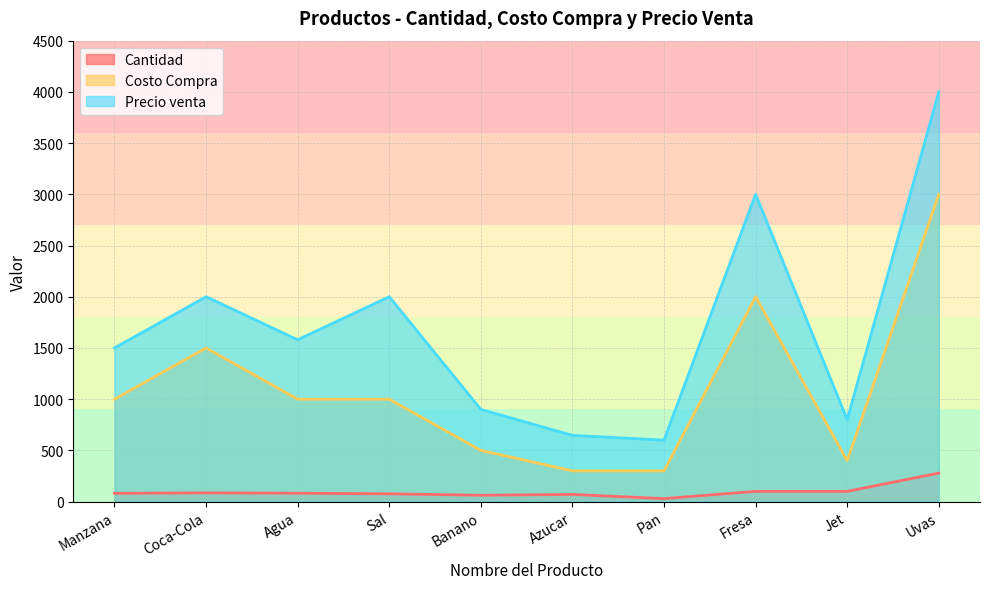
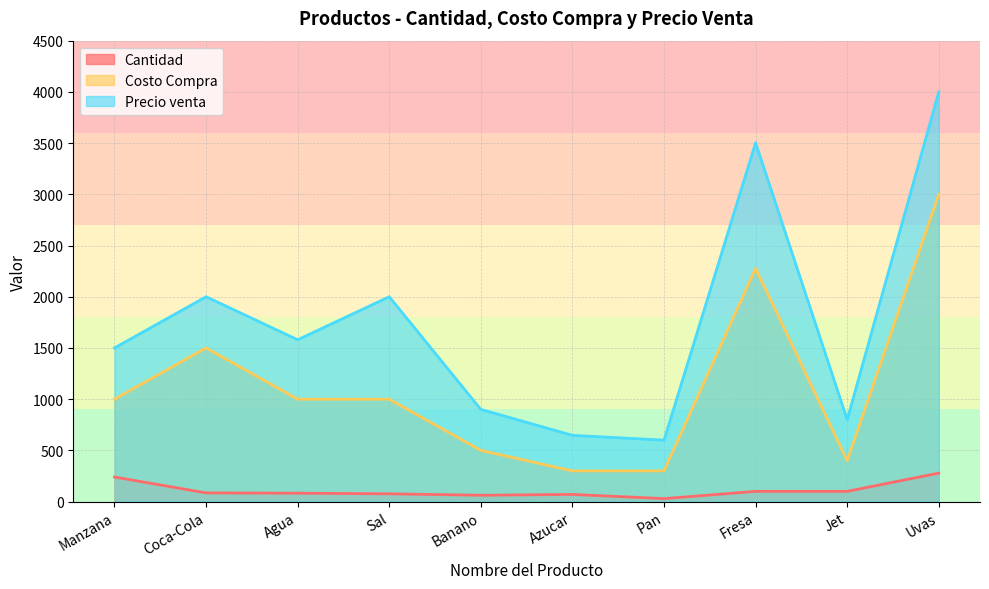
  {
    "Cantidad": {
-     "Manzana": 80,
+     "Manzana": 240,
      "Coca-Cola": 90,
      "Agua": 80,
      "Sal": 80,
      "Banano": 60,
      "Azucar": 70,
      "Pan": 30,
      "Fresa": 100,
      "Jet": 100,
      "Uvas": 280
    },
    "Costo Compra": {
      "Manzana": 1000,
      "Coca-Cola": 1500,
      "Agua": 1000,
      "Sal": 1000,
      "Banano": 500,
      "Azucar": 300,
      "Pan": 300,
-     "Fresa": 2000,
+     "Fresa": 2280,
      "Jet": 400,
      "Uvas": 3000
    },
    "Precio venta": {
      "Manzana": 1500,
      "Coca-Cola": 2000,
      "Agua": 1580,
      "Sal": 2000,
      "Banano": 900,
      "Azucar": 650,
      "Pan": 600,
-     "Fresa": 3000,
+     "Fresa": 3500,
      "Jet": 800,
      "Uvas": 4000
    }
  }
